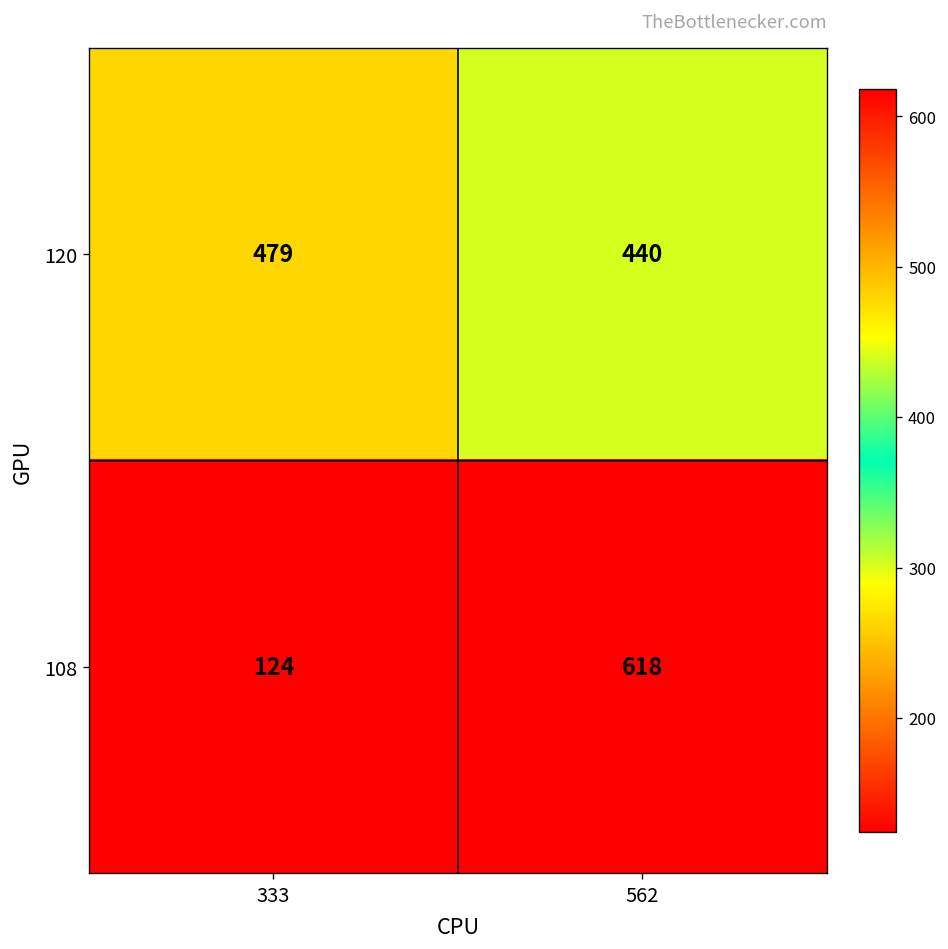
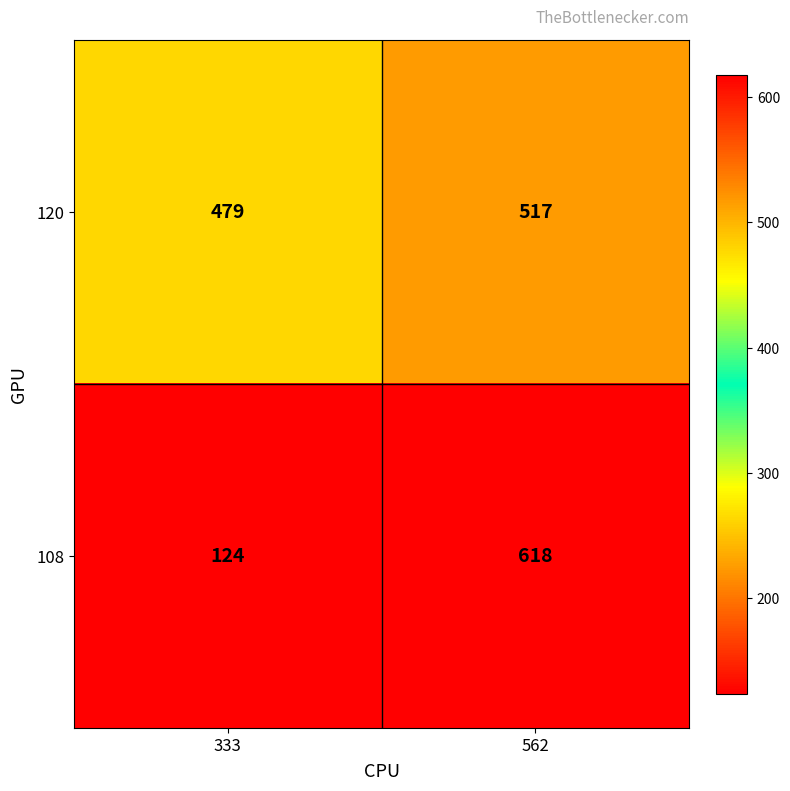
  {
    "120": {
      "333": 479,
-     "562": 440
+     "562": 517
    },
    "108": {
      "333": 124,
      "562": 618
    }
  }
